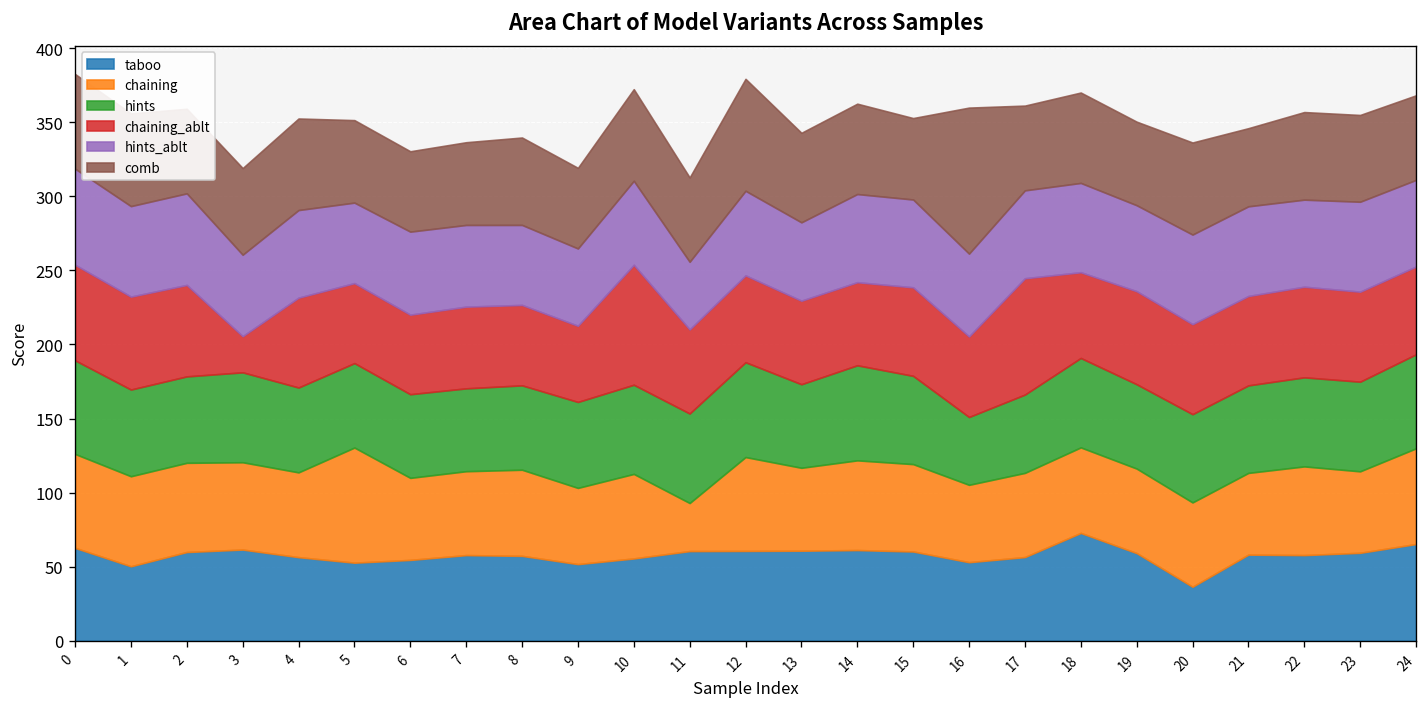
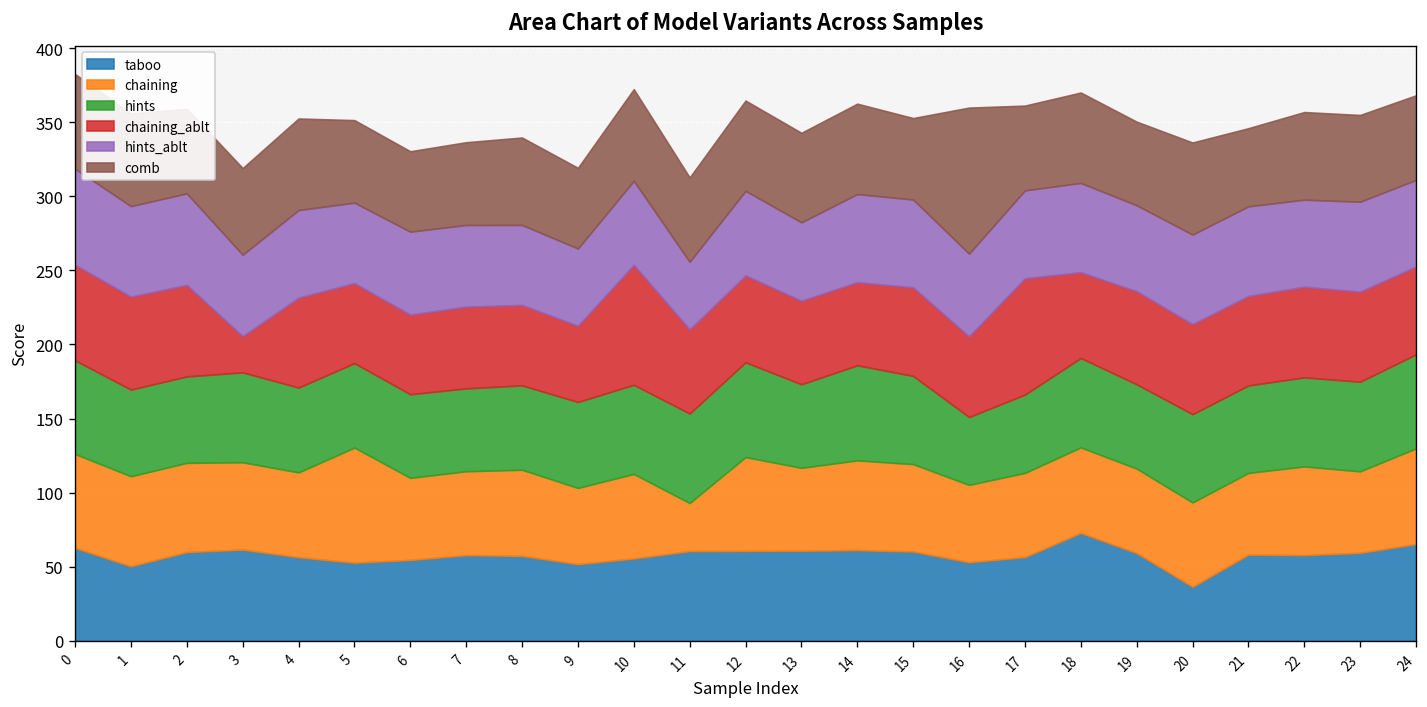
  {
    "taboo": {
      "0": 63,
      "1": 50,
      "2": 60,
      "3": 62,
      "4": 56,
      "5": 53,
      "6": 55,
      "7": 58,
      "8": 57,
      "9": 52,
      "10": 56,
      "11": 61,
      "12": 61,
      "13": 61,
      "14": 61,
      "15": 60,
      "16": 53,
      "17": 56,
      "18": 73,
      "19": 59,
      "20": 36,
      "21": 58,
      "22": 58,
      "23": 59,
      "24": 65
    },
    "chaining": {
      "0": 63,
      "1": 61,
      "2": 60,
      "3": 59,
      "4": 57,
      "5": 78,
      "6": 55,
      "7": 57,
      "8": 58,
      "9": 51,
      "10": 57,
      "11": 32,
      "12": 63,
      "13": 56,
      "14": 61,
      "15": 59,
      "16": 52,
      "17": 57,
      "18": 58,
      "19": 57,
      "20": 57,
      "21": 55,
      "22": 60,
      "23": 55,
      "24": 65
    },
    "hints": {
      "0": 63,
      "1": 59,
      "2": 58,
      "3": 61,
      "4": 57,
      "5": 57,
      "6": 56,
      "7": 56,
      "8": 57,
      "9": 58,
      "10": 60,
      "11": 60,
      "12": 64,
      "13": 56,
      "14": 64,
      "15": 60,
      "16": 46,
      "17": 53,
      "18": 60,
      "19": 57,
      "20": 60,
      "21": 59,
      "22": 60,
      "23": 60,
      "24": 63
    },
    "chaining_ablt": {
      "0": 64,
      "1": 63,
      "2": 62,
      "3": 24,
      "4": 61,
      "5": 54,
      "6": 54,
      "7": 55,
      "8": 54,
      "9": 51,
      "10": 81,
      "11": 57,
      "12": 59,
      "13": 56,
      "14": 56,
      "15": 60,
      "16": 54,
      "17": 79,
      "18": 58,
      "19": 63,
      "20": 61,
      "21": 60,
      "22": 61,
      "23": 61,
      "24": 59
    },
    "hints_ablt": {
      "0": 65,
      "1": 61,
      "2": 62,
      "3": 55,
      "4": 59,
      "5": 54,
      "6": 56,
      "7": 55,
      "8": 54,
      "9": 52,
      "10": 57,
      "11": 46,
      "12": 57,
      "13": 53,
      "14": 60,
      "15": 59,
      "16": 56,
      "17": 59,
      "18": 60,
      "19": 58,
      "20": 60,
      "21": 61,
      "22": 59,
      "23": 61,
      "24": 58
    },
    "comb": {
      "0": 64,
      "3": 58,
      "4": 62,
      "5": 56,
      "6": 54,
      "7": 56,
      "8": 59,
      "9": 54,
      "10": 62,
      "11": 57,
-     "12": 76,
+     "12": 61,
      "13": 60,
      "14": 61,
      "15": 55,
      "16": 99,
      "17": 57,
      "18": 61,
      "19": 56,
      "20": 62,
      "21": 53,
      "22": 59,
      "23": 59,
      "24": 57
    }
  }
